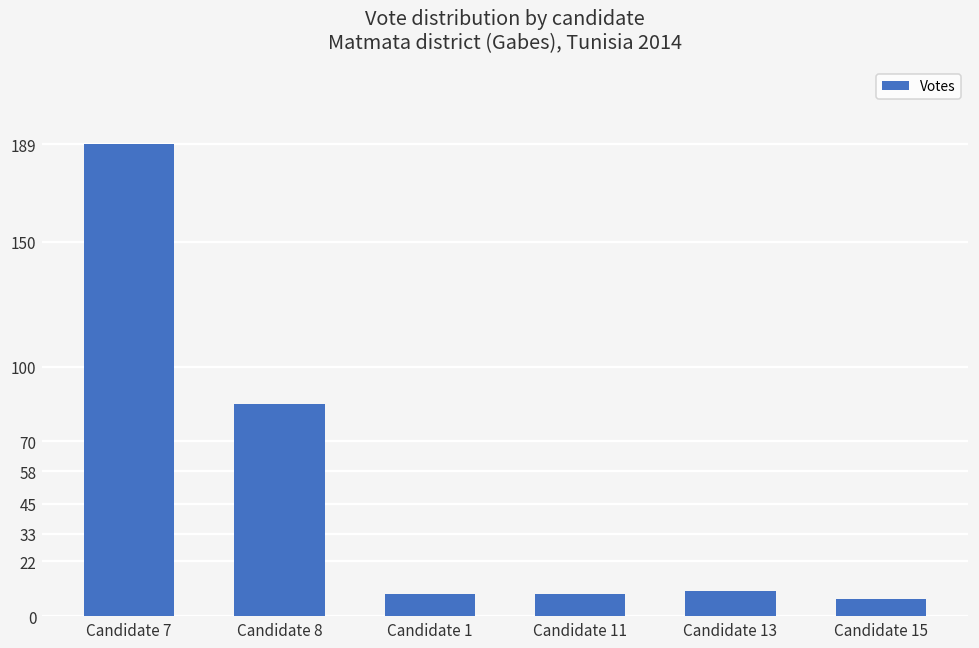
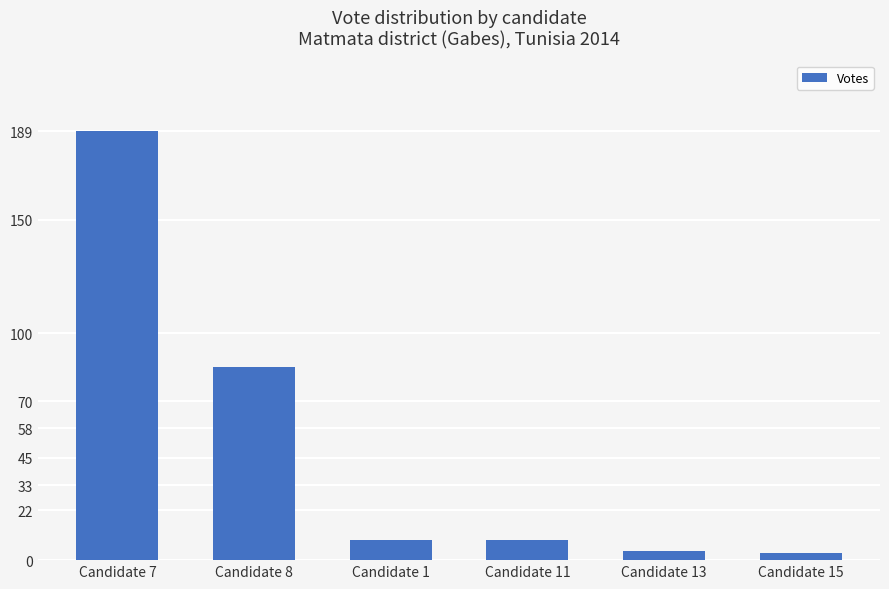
  {
    "Candidate 7": 189,
    "Candidate 8": 85,
    "Candidate 1": 9,
    "Candidate 11": 9,
-   "Candidate 13": 10,
-   "Candidate 15": 7
+   "Candidate 13": 4,
+   "Candidate 15": 3
  }
